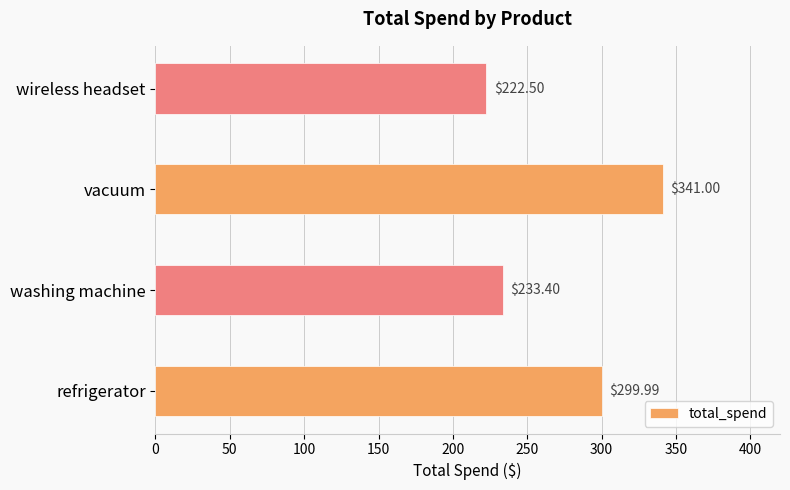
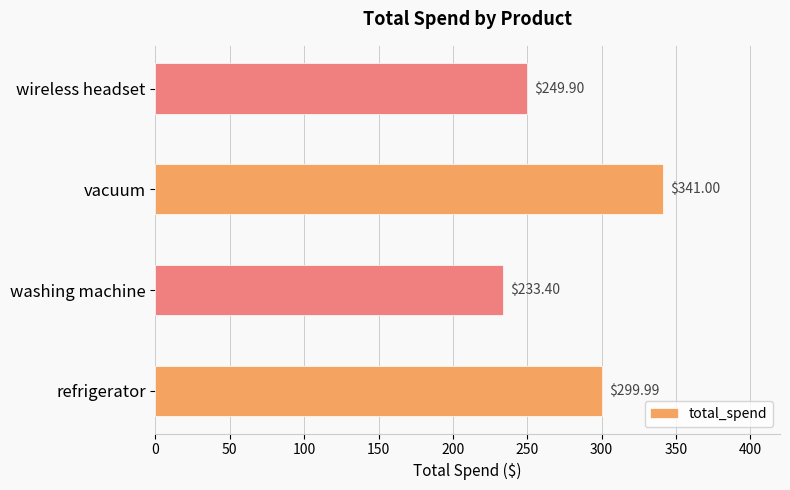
  {
-   "wireless headset": "$222.50",
+   "wireless headset": "$249.90",
    "vacuum": "$341.00",
    "washing machine": "$233.40",
    "refrigerator": "$299.99"
  }
